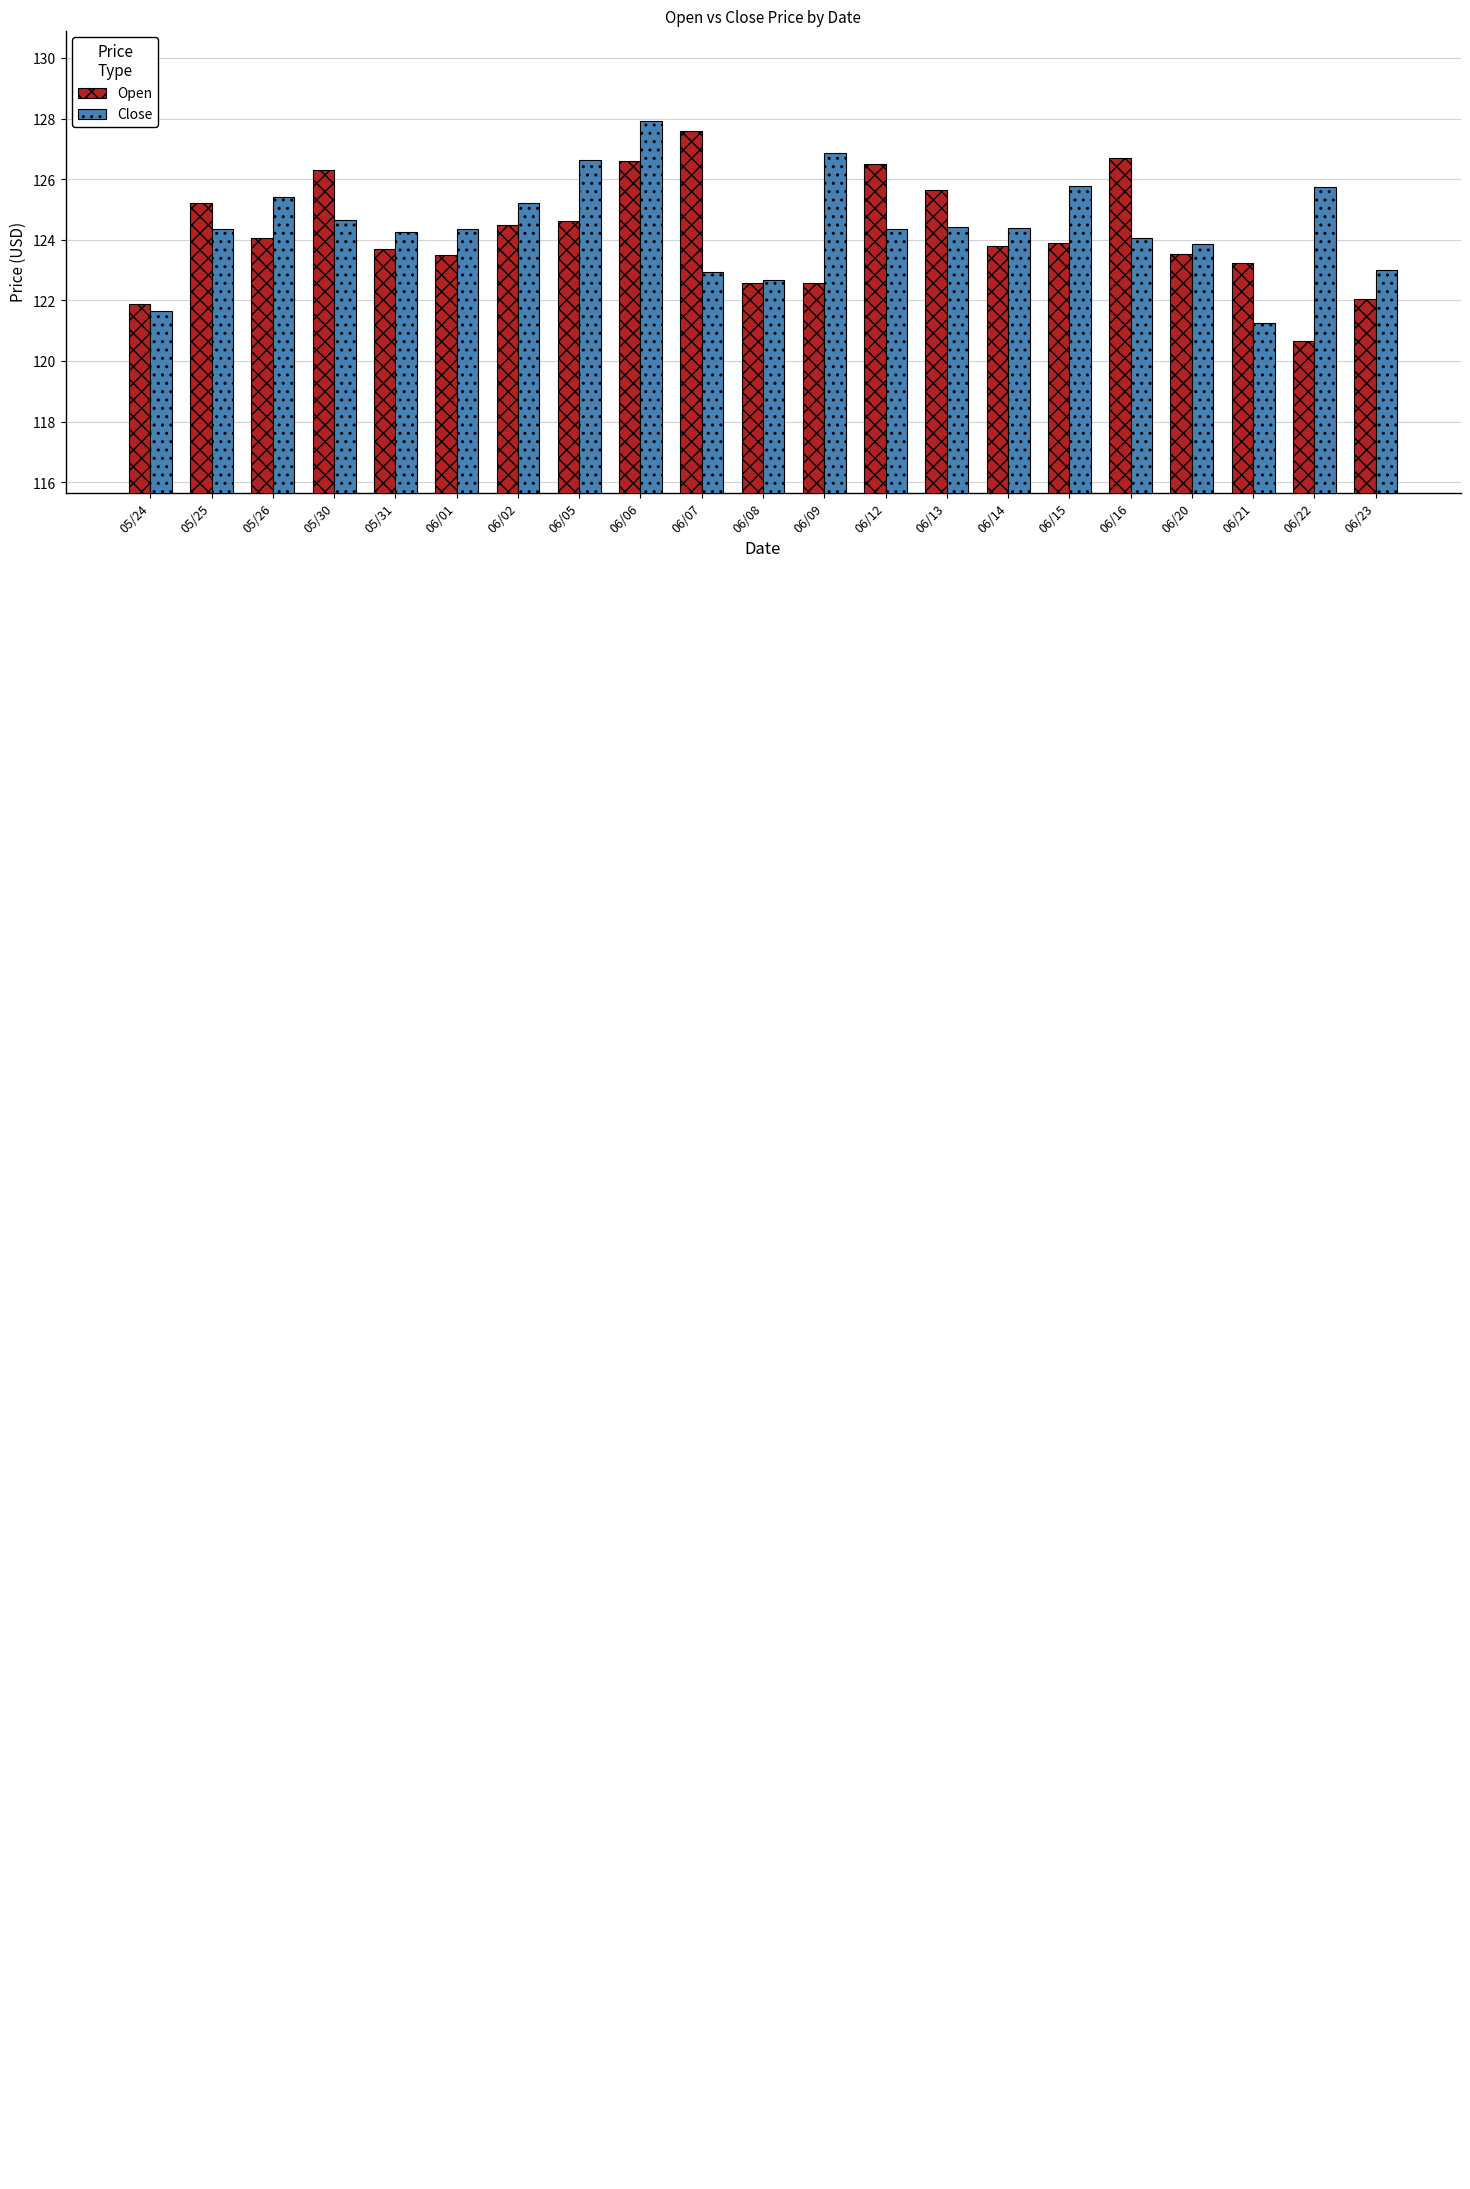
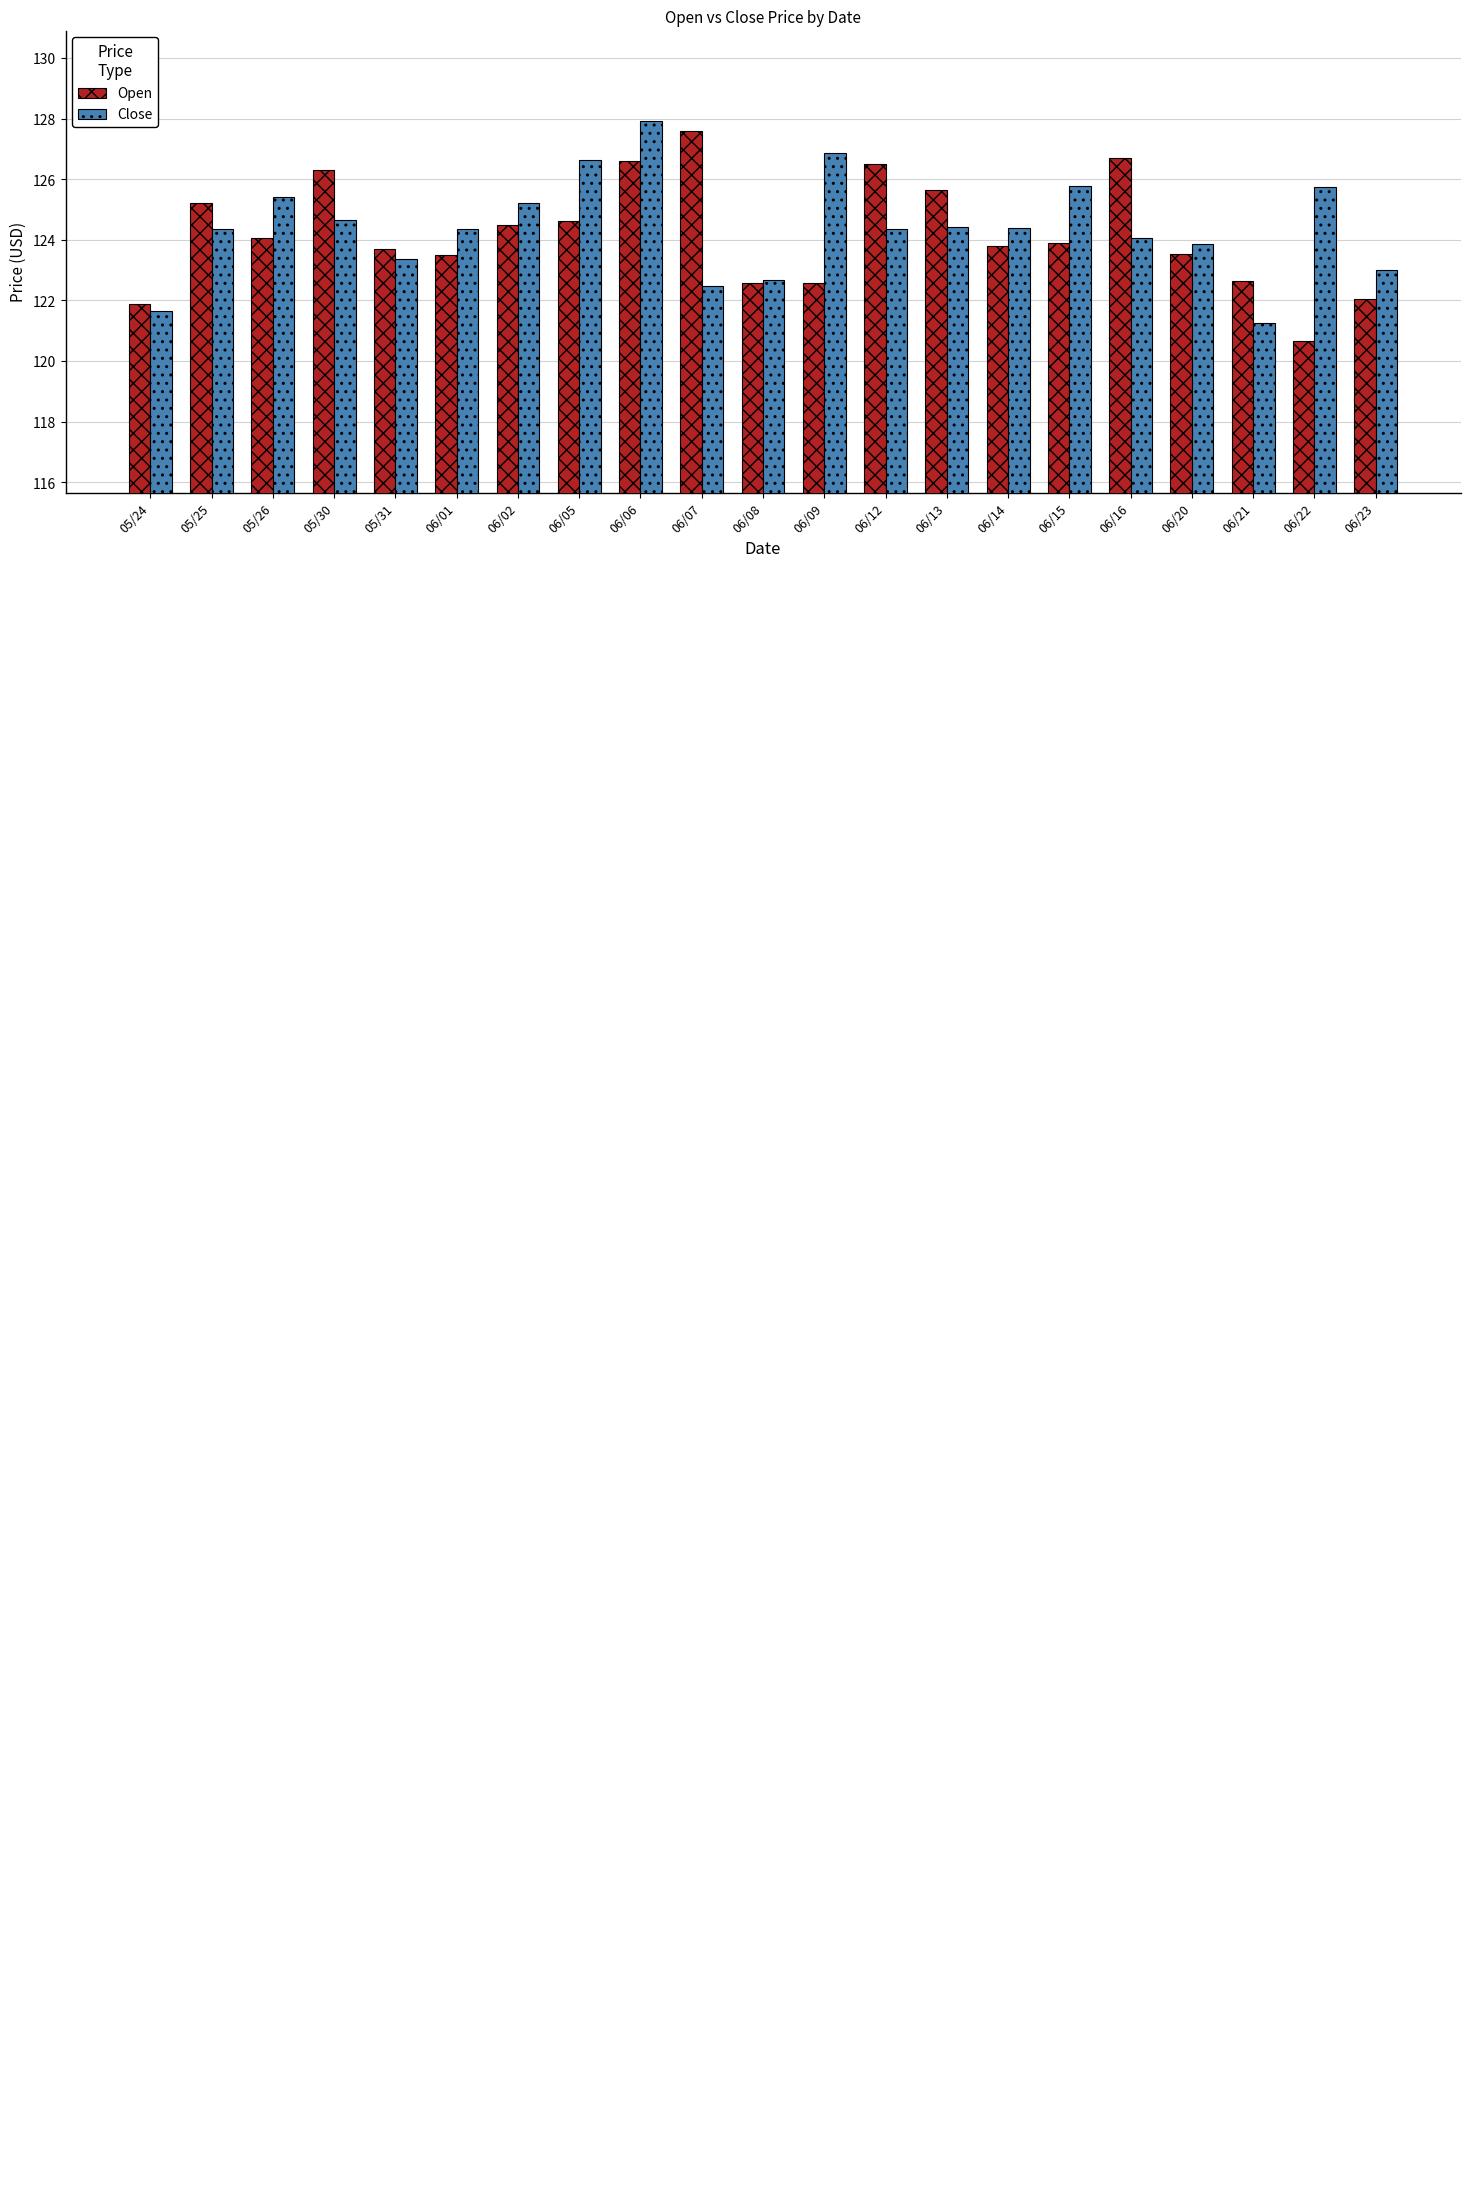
  {
    "Open": {
      "05/24": 121.9,
      "05/25": 125.2,
      "05/26": 124.1,
      "05/30": 126.3,
      "05/31": 123.7,
      "06/01": 123.5,
      "06/02": 124.5,
      "06/05": 124.6,
      "06/06": 126.6,
      "06/07": 127.6,
      "06/08": 122.6,
      "06/09": 122.6,
      "06/12": 126.5,
      "06/13": 125.7,
      "06/14": 123.8,
      "06/15": 123.9,
      "06/16": 126.7,
      "06/20": 123.5,
-     "06/21": 123.2,
+     "06/21": 122.6,
      "06/22": 120.7,
      "06/23": 122.0
    },
    "Close": {
      "05/24": 121.6,
      "05/25": 124.3,
      "05/26": 125.4,
      "05/30": 124.6,
-     "05/31": 124.2,
+     "05/31": 123.4,
      "06/01": 124.4,
      "06/02": 125.2,
      "06/05": 126.6,
      "06/06": 127.9,
-     "06/07": 122.9,
+     "06/07": 122.5,
      "06/08": 122.7,
      "06/09": 126.9,
      "06/12": 124.3,
      "06/13": 124.4,
      "06/14": 124.4,
      "06/15": 125.8,
      "06/16": 124.1,
      "06/20": 123.8,
      "06/21": 121.3,
      "06/22": 125.8,
      "06/23": 123.0
    }
  }
